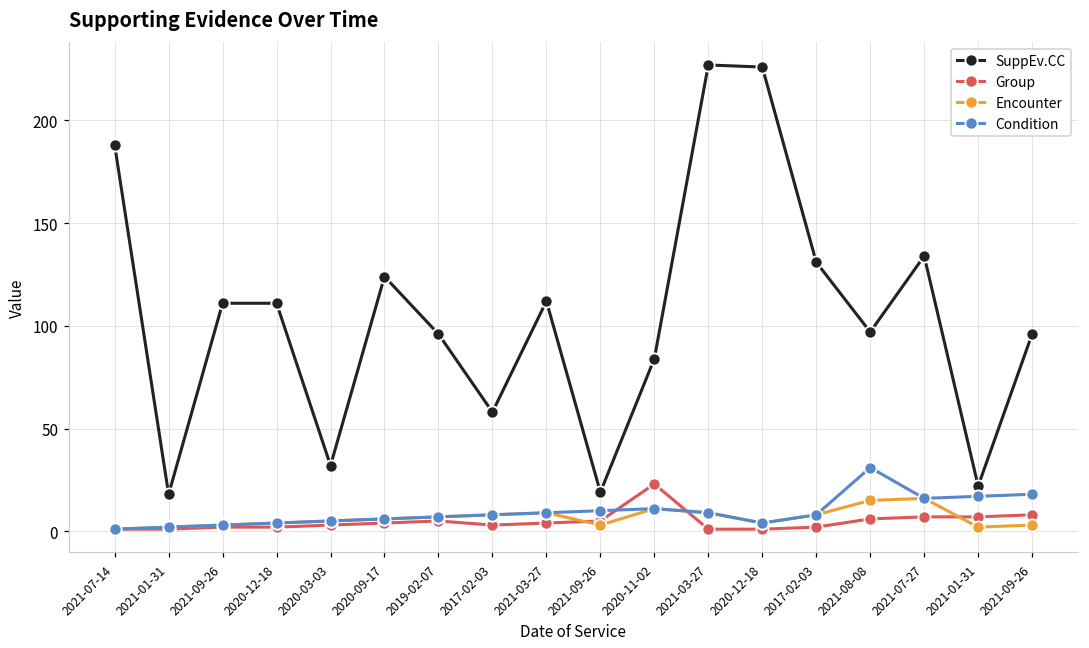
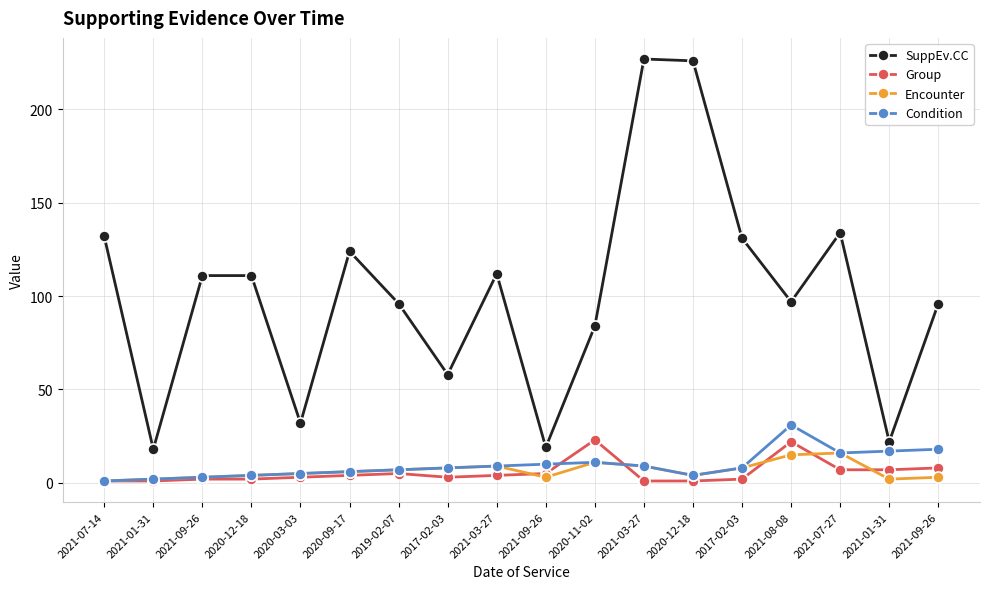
  {
    "SuppEv.CC": {
-     "2021-07-14": 188,
+     "2021-07-14": 132,
      "2020-03-03": 32,
      "2020-09-17": 124,
      "2019-02-07": 96,
      "2020-11-02": 84,
      "2021-08-08": 97,
      "2021-07-27": 134
    },
    "Group": {
      "2020-03-03": 3,
      "2020-09-17": 4,
      "2019-02-07": 5,
      "2020-11-02": 23,
-     "2021-08-08": 6,
+     "2021-08-08": 22,
      "2021-07-27": 7
    },
    "Encounter": {
      "2021-08-08": 15
    },
    "Condition": {
      "2021-08-08": 31
    }
  }
